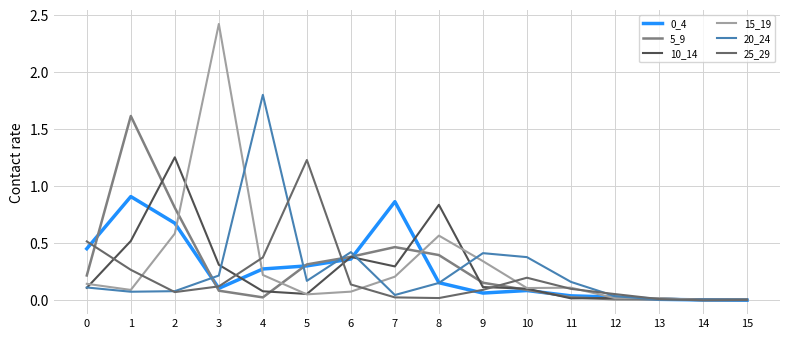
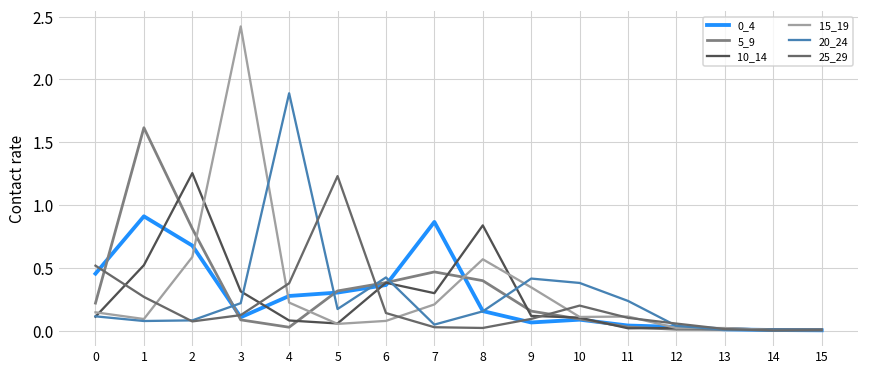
  {
    "0_4": {
      "0": 0.45,
      "1": 0.91,
      "2": 0.68,
      "4": 0.28,
      "7": 0.87,
      "9": 0.06
    },
    "20_24": {
      "3": 0.22,
-     "4": 1.80,
+     "4": 1.89,
      "5": 0.17,
      "6": 0.42,
      "9": 0.41,
      "10": 0.38,
-     "11": 0.16
+     "11": 0.24
    }
  }
